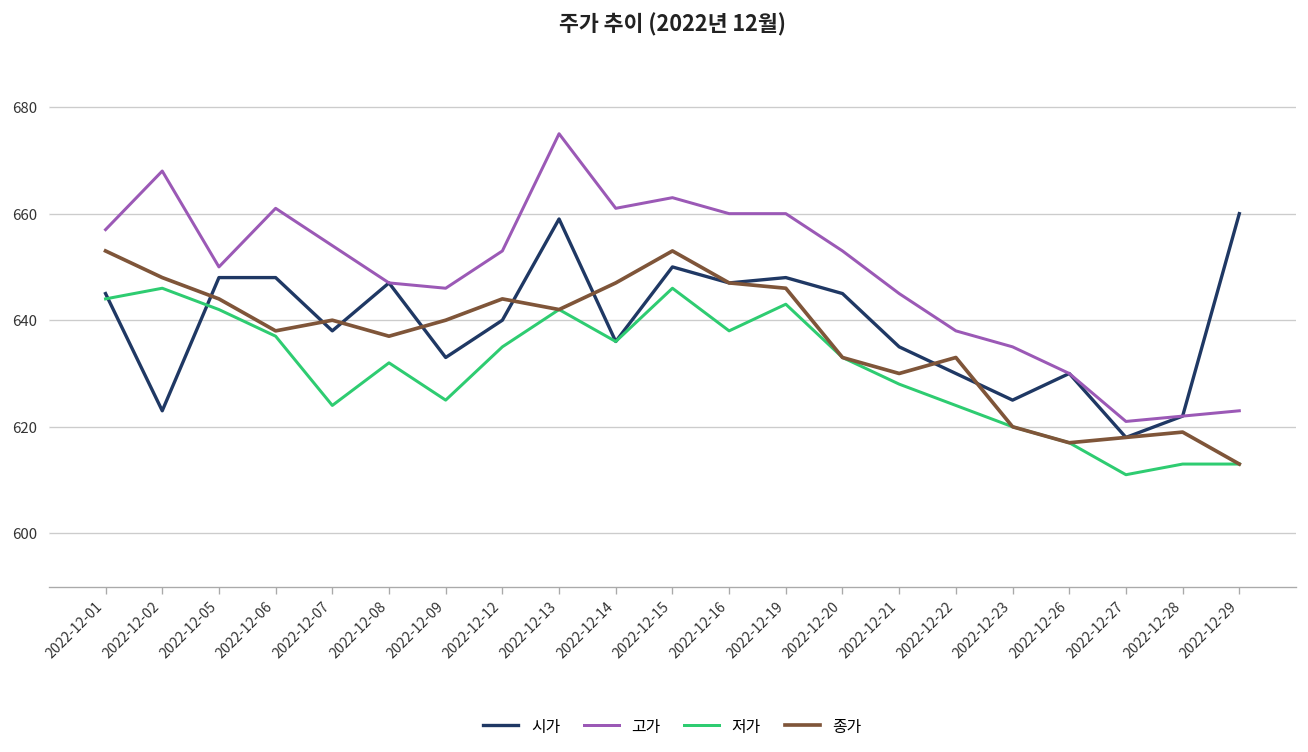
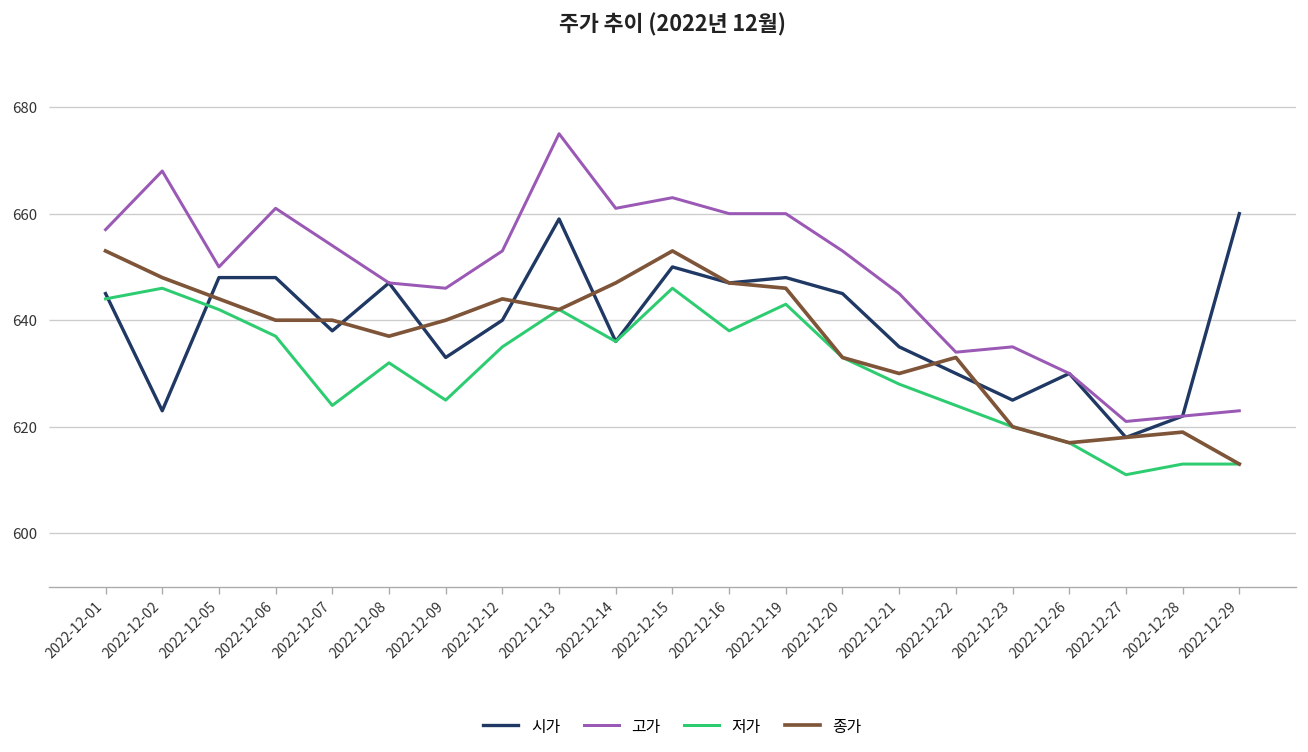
  {
    "시가": {
      "2022-12-01": 645,
      "2022-12-02": 623,
      "2022-12-05": 648,
      "2022-12-06": 648,
      "2022-12-07": 638,
      "2022-12-09": 633,
      "2022-12-12": 640,
      "2022-12-13": 659,
      "2022-12-15": 650,
      "2022-12-19": 648,
      "2022-12-20": 645,
      "2022-12-21": 635,
      "2022-12-22": 630,
      "2022-12-23": 625,
      "2022-12-29": 660
    },
    "고가": {
      "2022-12-01": 657,
      "2022-12-02": 668,
      "2022-12-05": 650,
      "2022-12-06": 661,
      "2022-12-07": 654,
      "2022-12-09": 646,
      "2022-12-12": 653,
      "2022-12-13": 675,
      "2022-12-14": 661,
      "2022-12-15": 663,
      "2022-12-16": 660,
      "2022-12-19": 660,
      "2022-12-20": 653,
      "2022-12-21": 645,
-     "2022-12-22": 638,
+     "2022-12-22": 634,
      "2022-12-23": 635,
      "2022-12-27": 621,
      "2022-12-29": 623
    },
    "저가": {
      "2022-12-01": 644,
      "2022-12-02": 646,
      "2022-12-05": 642,
      "2022-12-06": 637,
      "2022-12-07": 624,
      "2022-12-08": 632,
      "2022-12-09": 625,
      "2022-12-12": 635,
      "2022-12-15": 646,
      "2022-12-16": 638,
      "2022-12-19": 643,
      "2022-12-21": 628,
      "2022-12-22": 624,
      "2022-12-27": 611,
      "2022-12-28": 613
    },
    "종가": {
      "2022-12-01": 653,
      "2022-12-02": 648,
      "2022-12-05": 644,
-     "2022-12-06": 638,
+     "2022-12-06": 640,
      "2022-12-07": 640,
      "2022-12-08": 637,
      "2022-12-09": 640,
      "2022-12-12": 644,
      "2022-12-14": 647,
      "2022-12-15": 653,
      "2022-12-19": 646,
      "2022-12-21": 630,
      "2022-12-22": 633,
      "2022-12-28": 619
    }
  }
